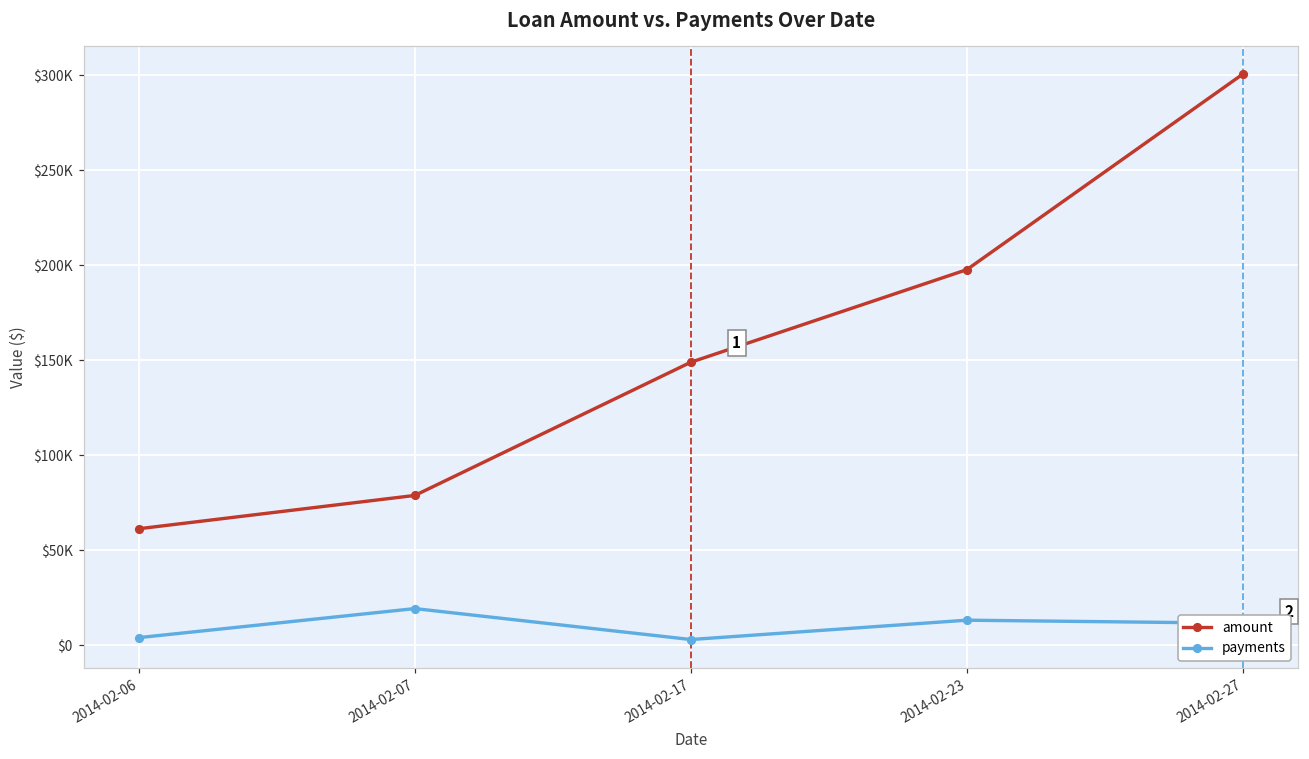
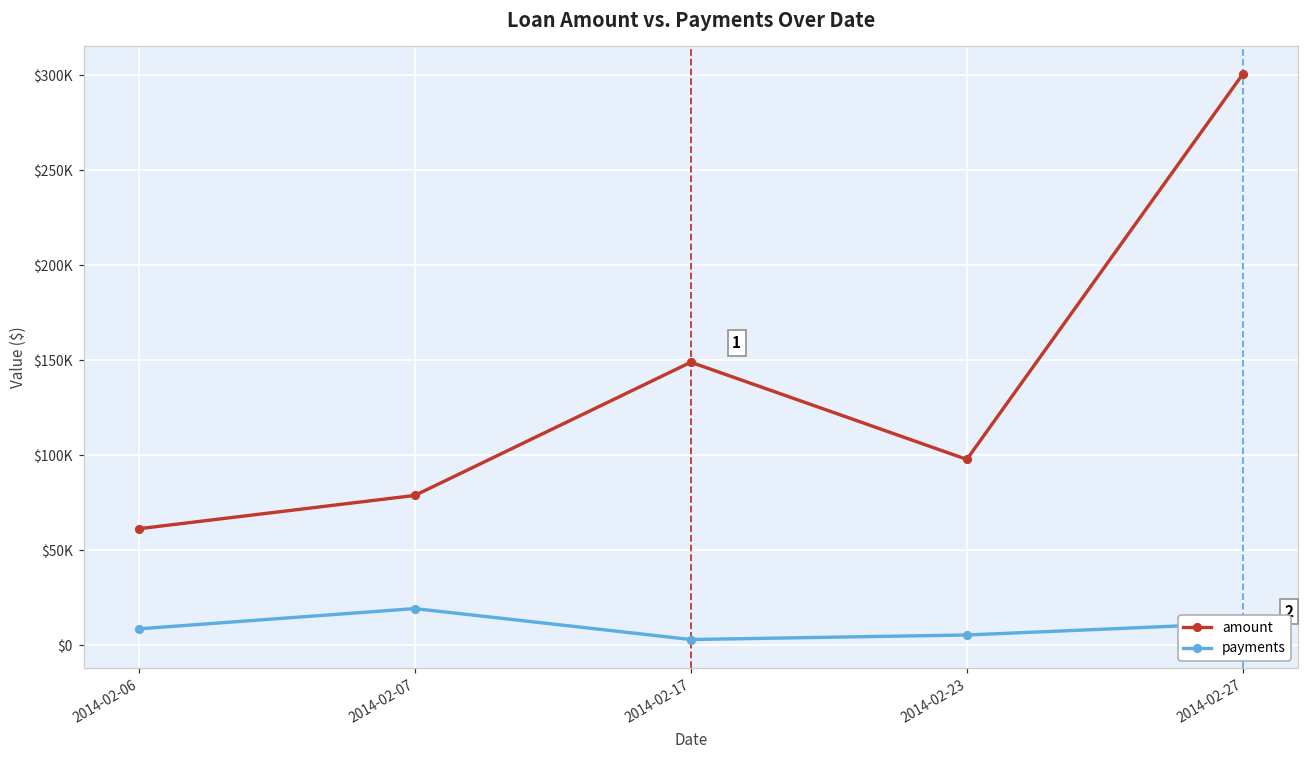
  {
    "amount": {
      "2014-02-06": "$61000",
      "2014-02-07": "$79000",
      "2014-02-17": "$149000",
-     "2014-02-23": "$198000",
+     "2014-02-23": "$98000",
      "2014-02-27": "$301000"
    },
    "payments": {
-     "2014-02-06": "$4000",
+     "2014-02-06": "$9000",
      "2014-02-07": "$19000",
      "2014-02-17": "$3000",
-     "2014-02-23": "$13000"
+     "2014-02-23": "$5000"
    }
  }
